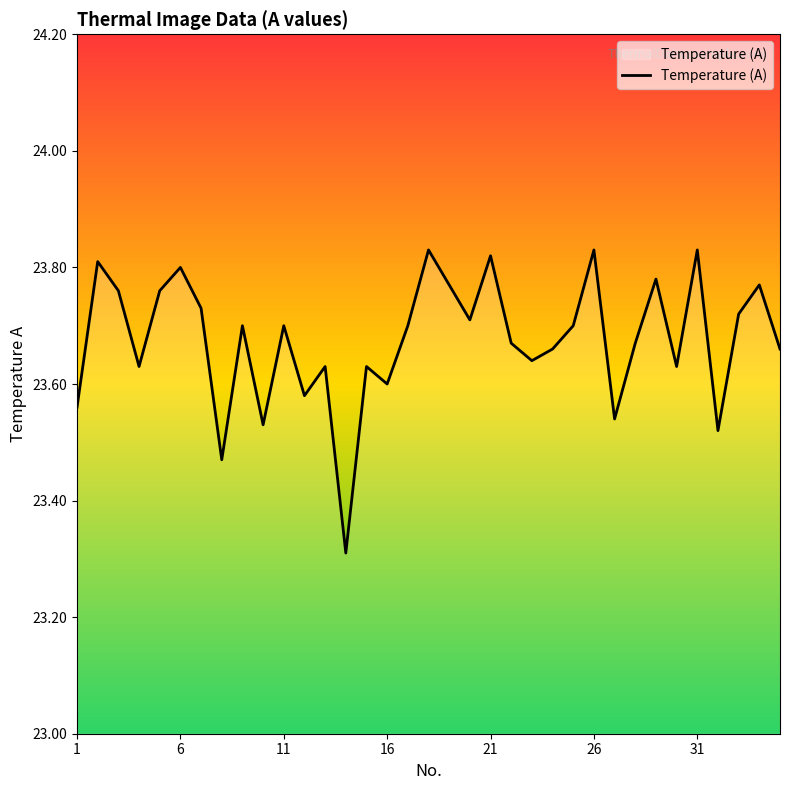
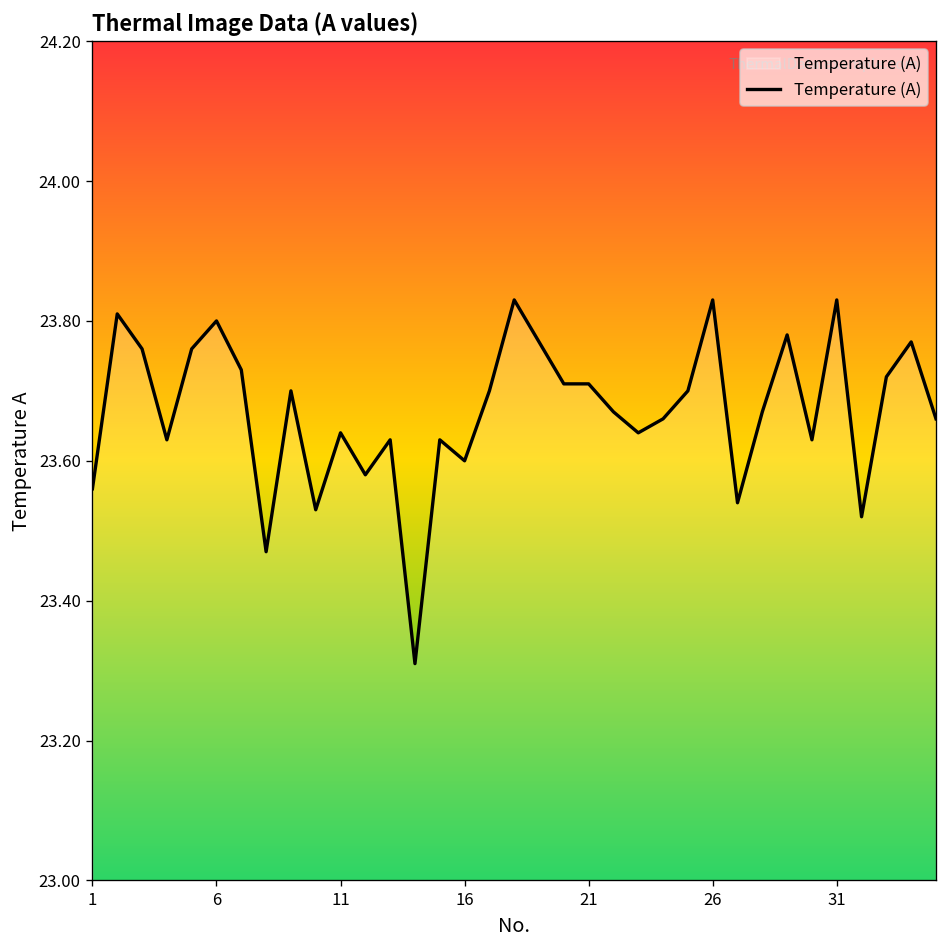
  {
    "1": 23.56,
    "6": 23.80,
-   "11": 23.70,
+   "11": 23.64,
    "16": 23.60,
-   "21": 23.82,
+   "21": 23.71,
    "26": 23.83,
    "31": 23.83
  }
